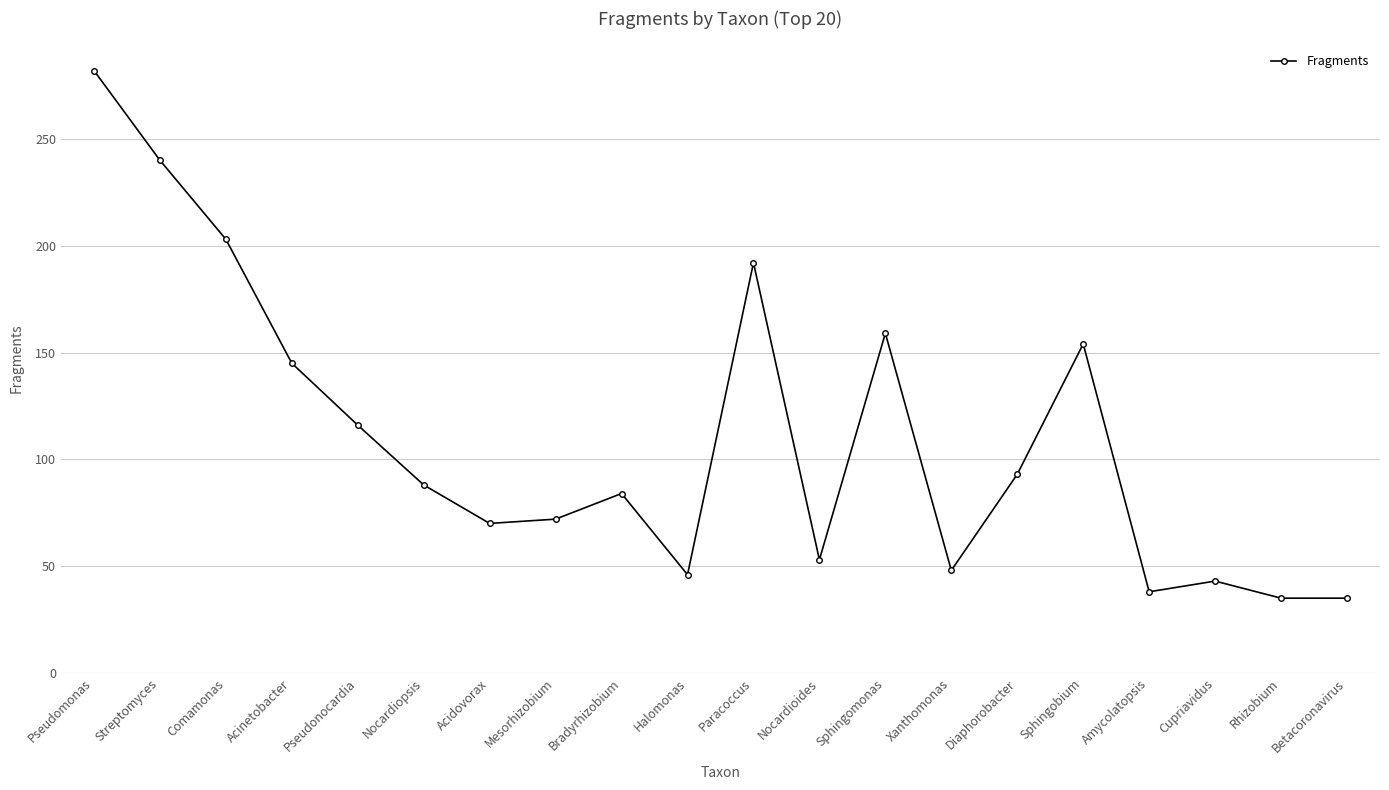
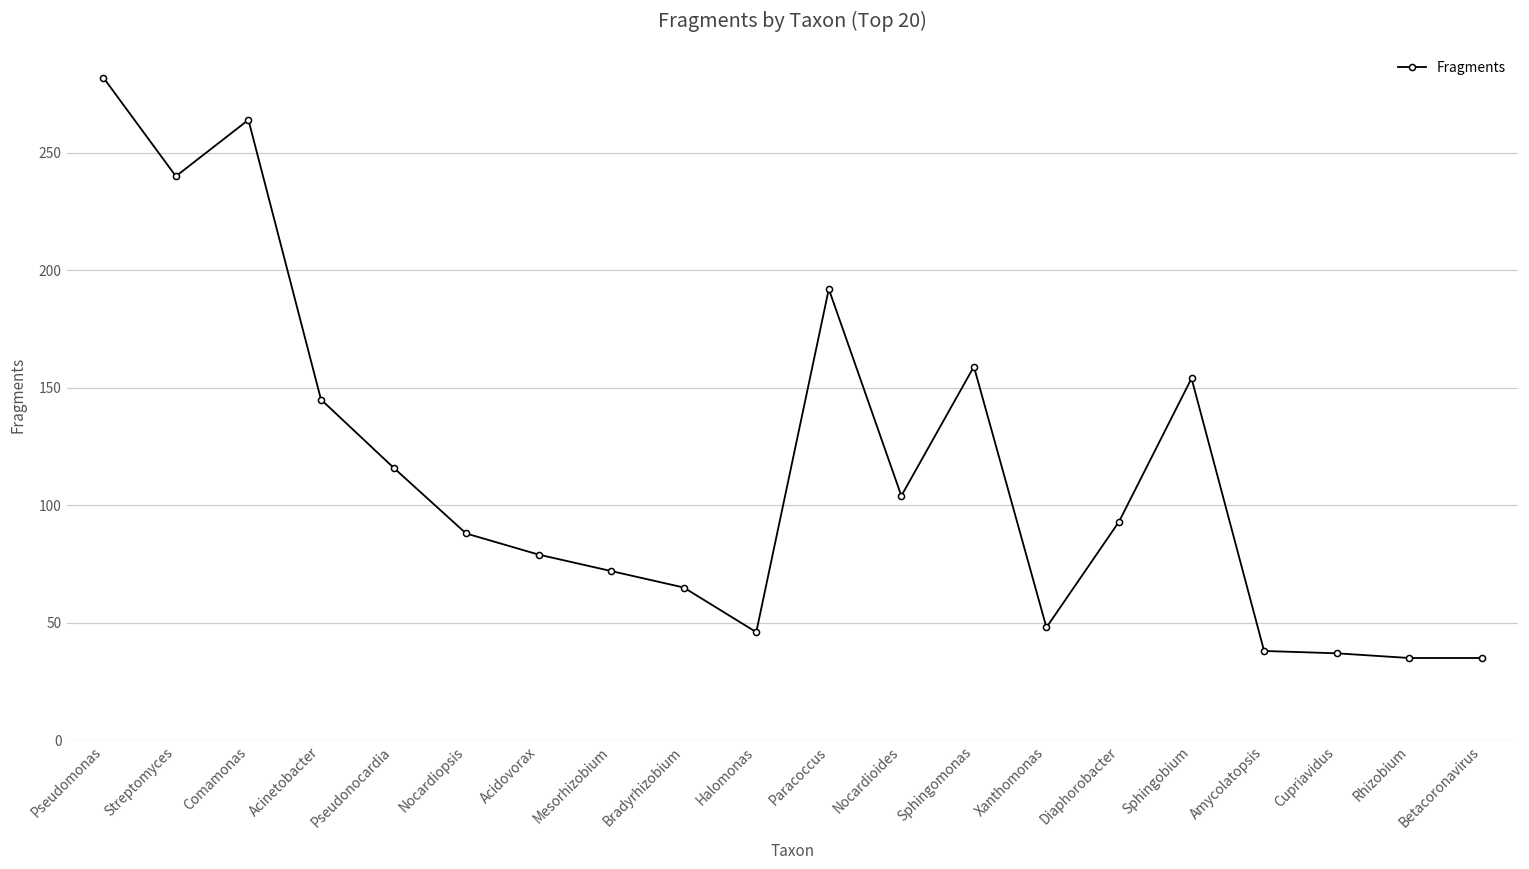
  {
    "Pseudomonas": 282,
    "Streptomyces": 240,
-   "Comamonas": 203,
+   "Comamonas": 264,
    "Acinetobacter": 145,
    "Pseudonocardia": 116,
    "Nocardiopsis": 88,
-   "Acidovorax": 70,
+   "Acidovorax": 79,
    "Mesorhizobium": 72,
-   "Bradyrhizobium": 84,
+   "Bradyrhizobium": 65,
    "Halomonas": 46,
    "Paracoccus": 192,
-   "Nocardioides": 53,
+   "Nocardioides": 104,
    "Sphingomonas": 159,
    "Xanthomonas": 48,
    "Diaphorobacter": 93,
    "Sphingobium": 154,
    "Amycolatopsis": 38,
-   "Cupriavidus": 43,
+   "Cupriavidus": 37,
    "Rhizobium": 35,
    "Betacoronavirus": 35
  }
